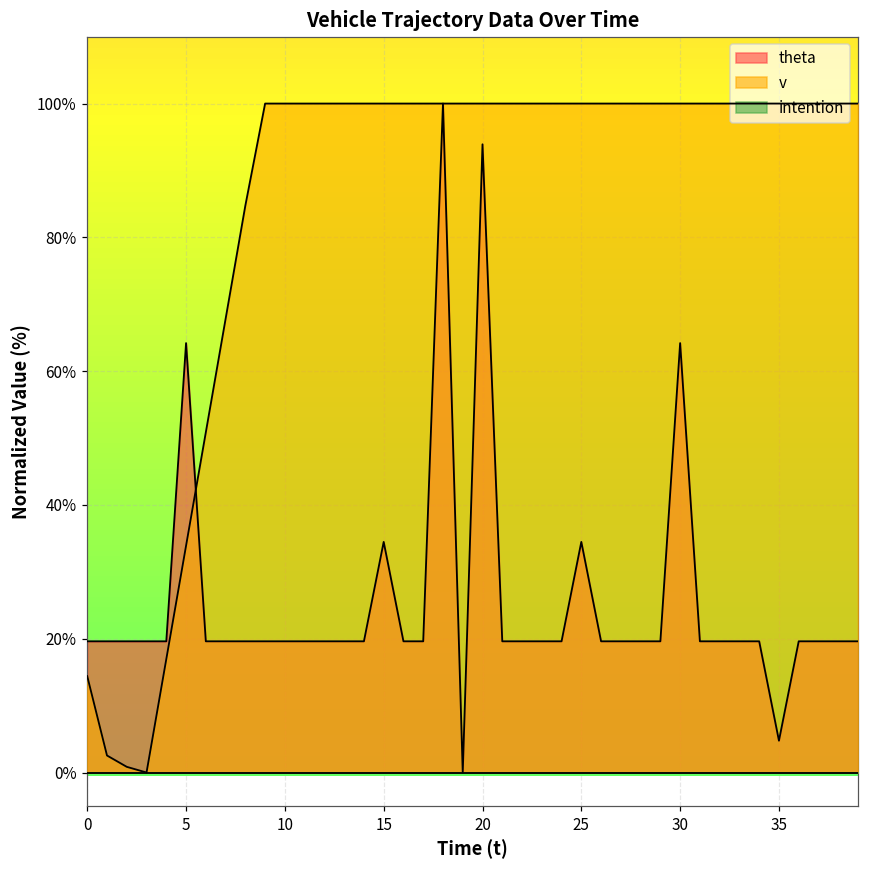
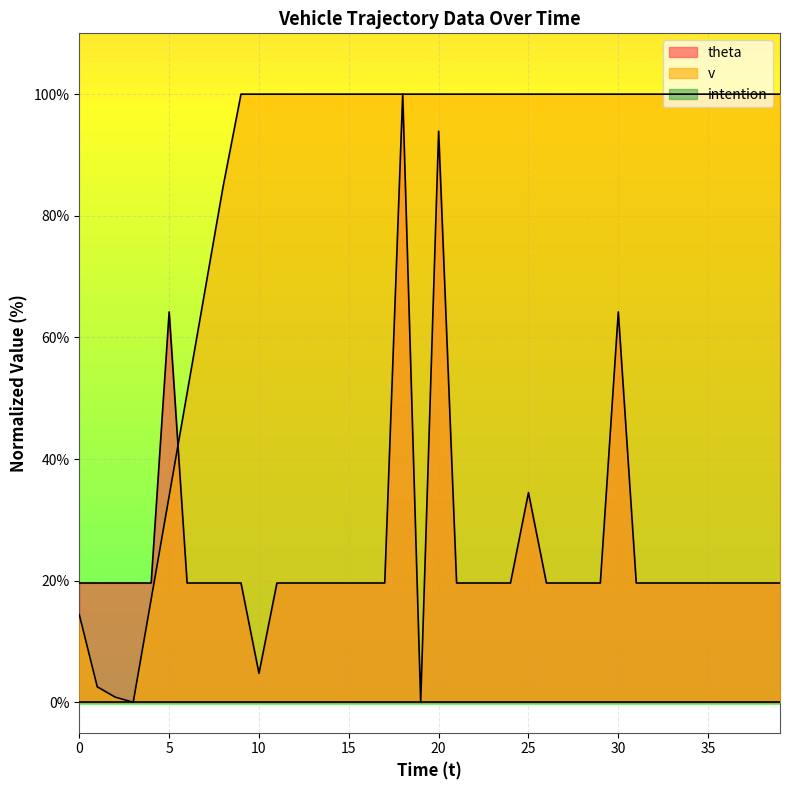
  {
    "theta": {
      "0": "20%",
      "5": "64%",
-     "10": "20%",
-     "15": "34%",
+     "10": "5%",
+     "15": "20%",
      "20": "94%",
      "25": "34%",
      "30": "64%",
-     "35": "5%"
+     "35": "20%"
    },
    "v": {
      "0": "14%",
      "5": "34%",
      "10": "100%",
      "15": "100%",
      "20": "100%",
      "25": "100%",
      "30": "100%"
    },
    "intention": {
      "0": "0%",
      "5": "0%",
      "10": "0%",
      "15": "0%",
      "20": "0%",
      "25": "0%",
      "30": "0%",
      "35": "0%"
    }
  }
